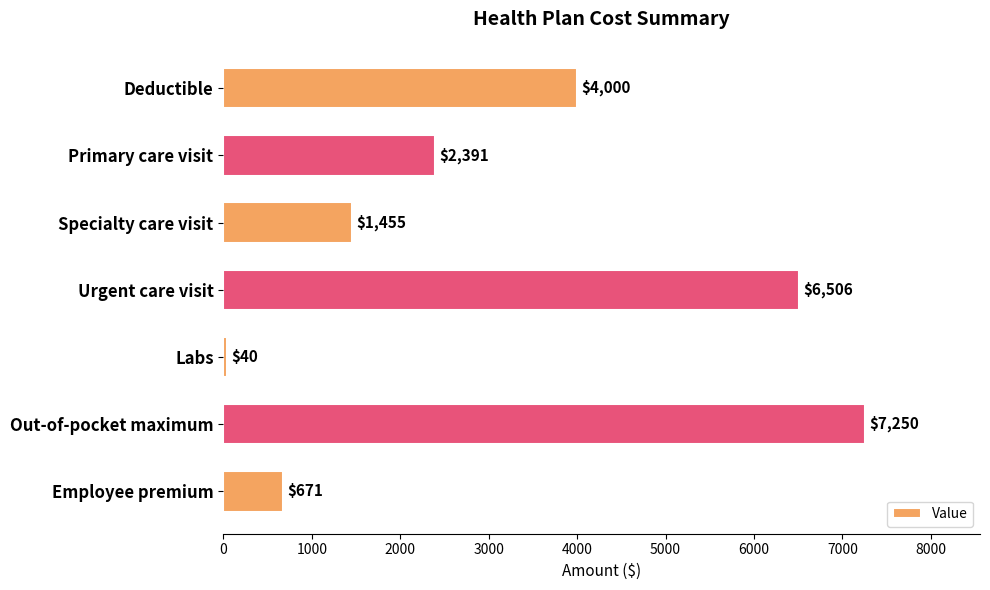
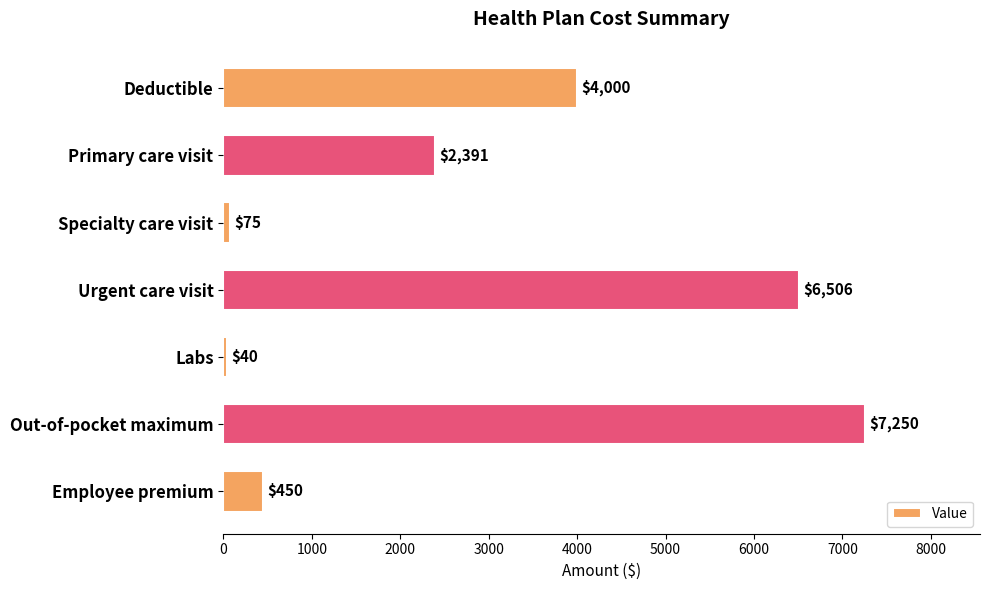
  {
    "Deductible": "$4,000",
    "Primary care visit": "$2,391",
-   "Specialty care visit": "$1,455",
+   "Specialty care visit": "$75",
    "Urgent care visit": "$6,506",
    "Labs": "$40",
    "Out-of-pocket maximum": "$7,250",
-   "Employee premium": "$671"
+   "Employee premium": "$450"
  }
